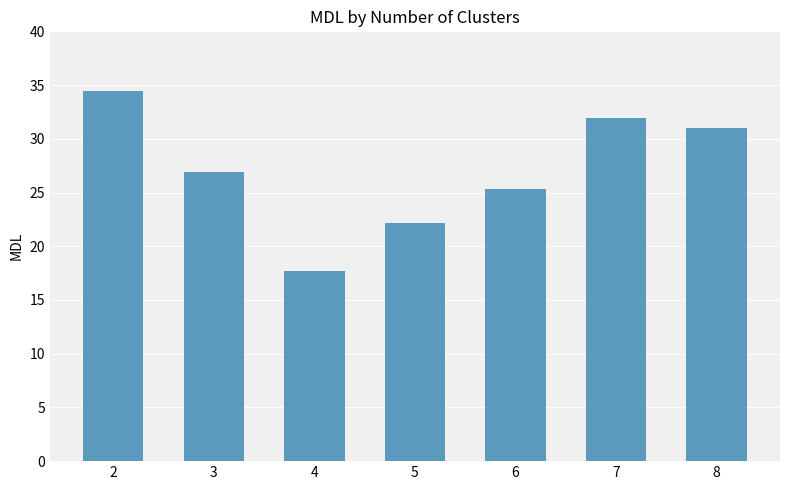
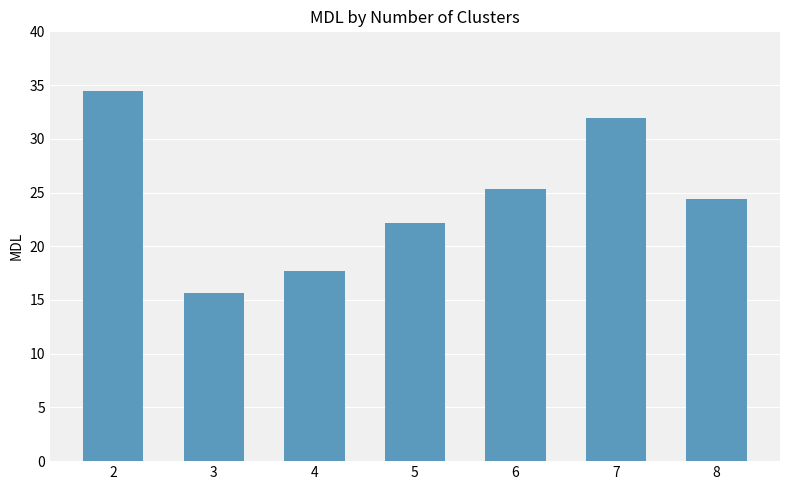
  {
    "2": 34.5,
-   "3": 26.9,
+   "3": 15.7,
    "4": 17.7,
    "5": 22.2,
    "6": 25.4,
    "7": 31.9,
-   "8": 31.1
+   "8": 24.4
  }
